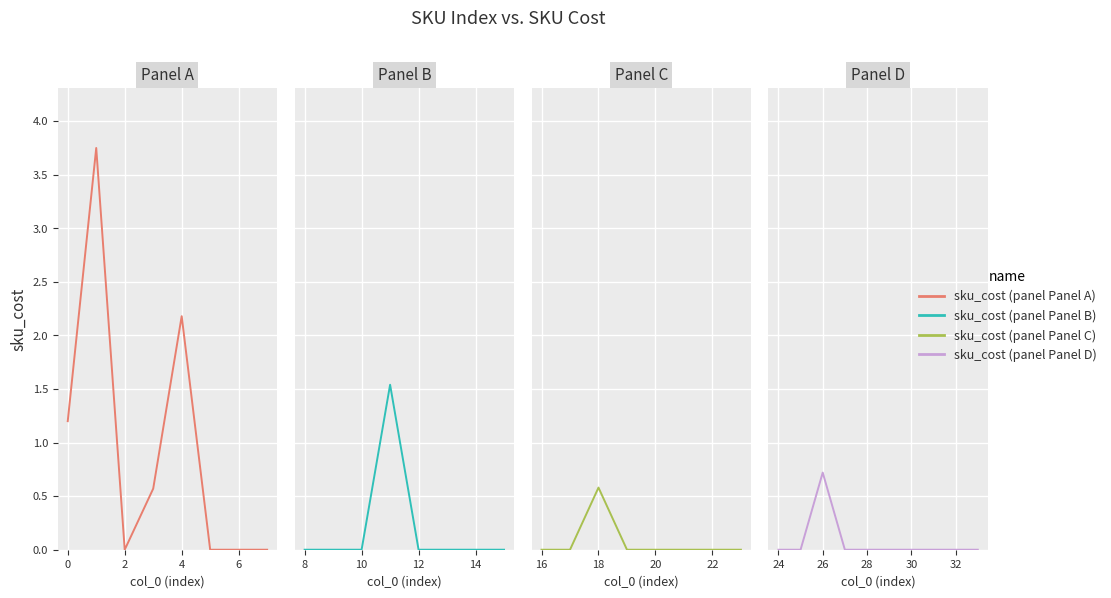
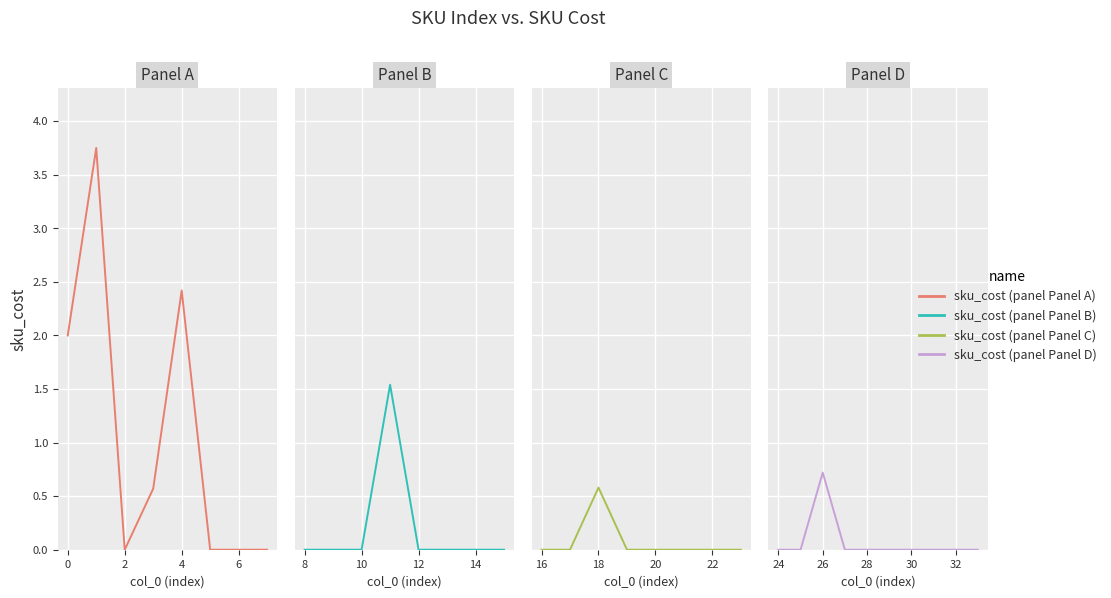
  {
    "Panel A": {
-     "0": 1.2,
+     "0": 2.0,
      "2": 0.00,
-     "4": 2.18,
+     "4": 2.42,
      "6": 0.00
    }
  }
